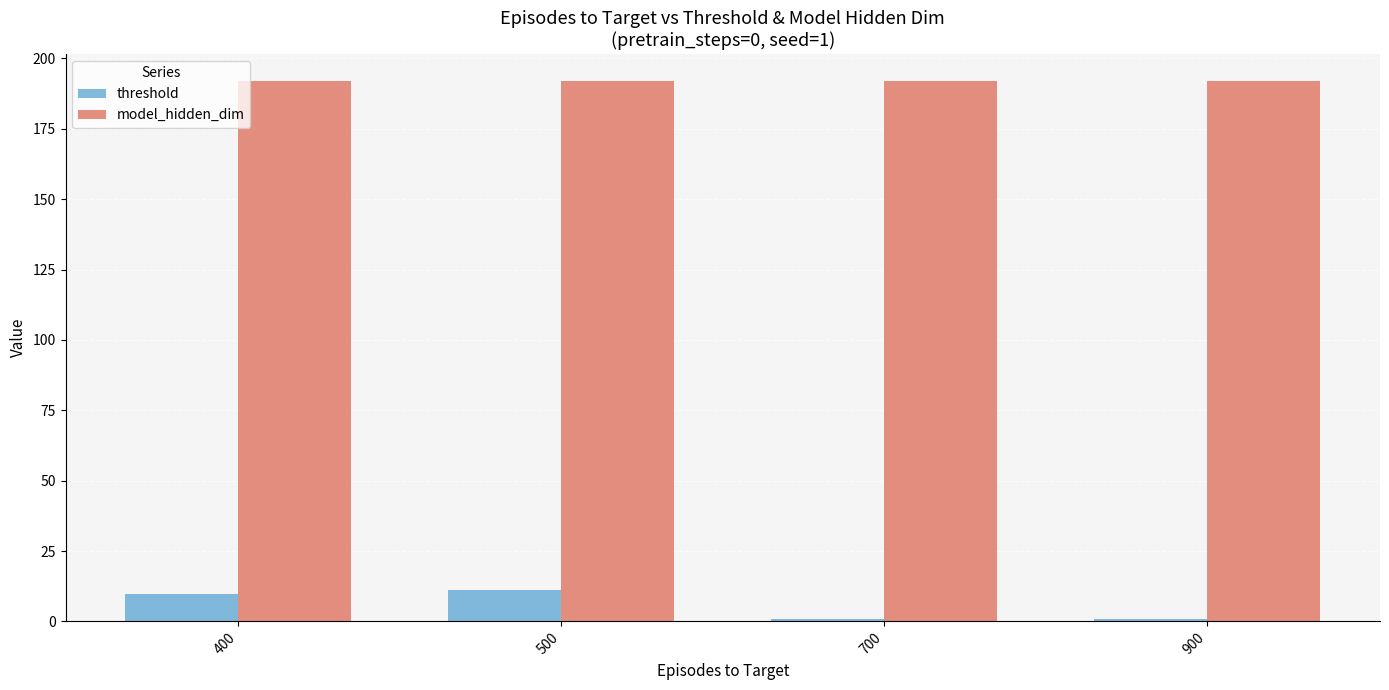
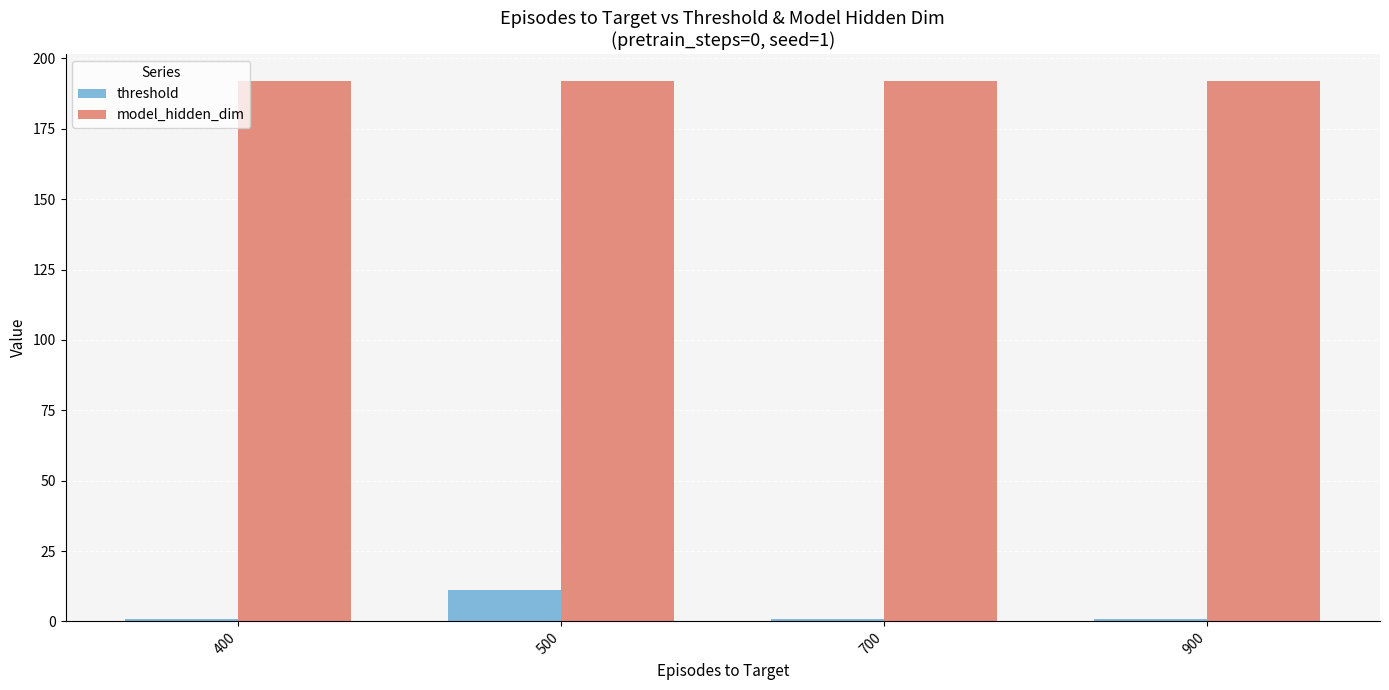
  {
    "threshold": {
-     "400": 10,
+     "400": 1,
      "500": 11,
      "700": 1,
      "900": 1
    },
    "model_hidden_dim": {
      "400": 192,
      "500": 192,
      "700": 192,
      "900": 192
    }
  }
